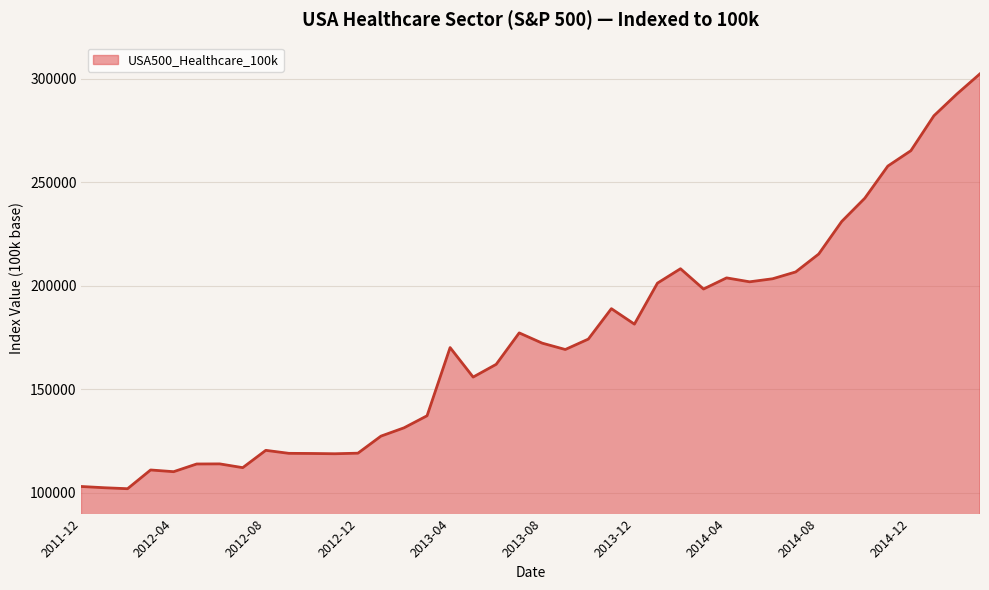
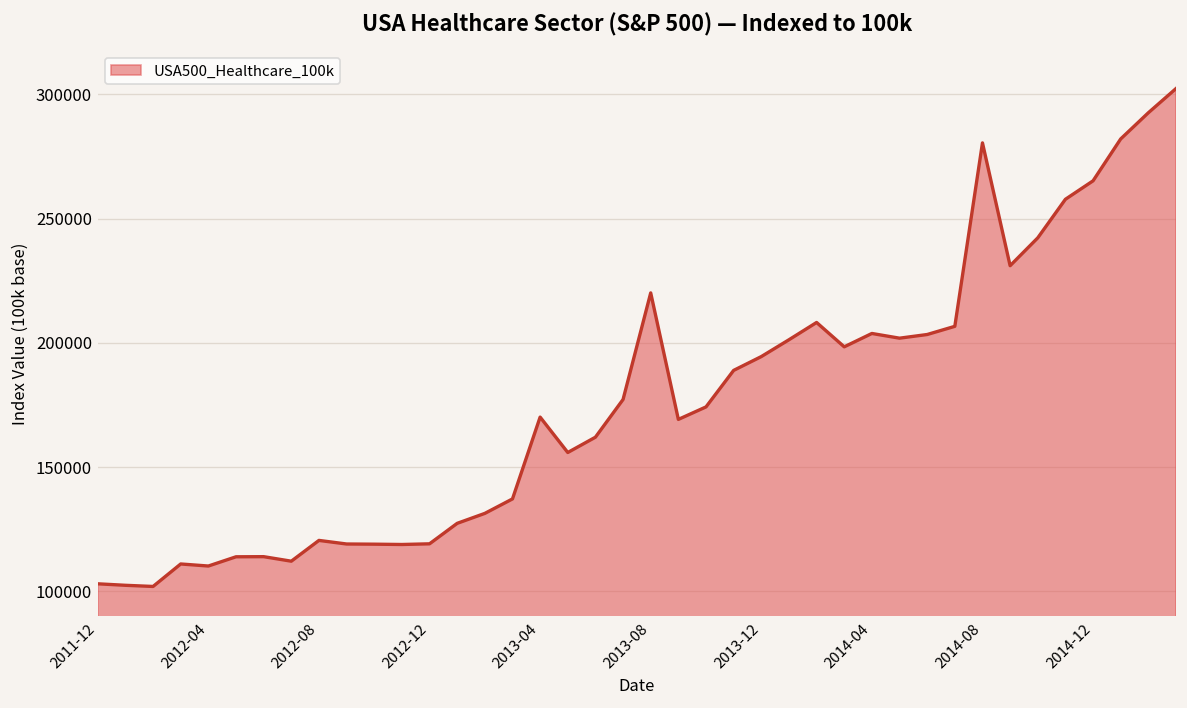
  {
    "2011-12": 103000,
    "2012-04": 110000,
    "2012-08": 121000,
    "2012-12": 119000,
    "2013-04": 170000,
-   "2013-08": 172000,
-   "2013-12": 181000,
+   "2013-08": 220000,
+   "2013-12": 194000,
    "2014-04": 204000,
-   "2014-08": 215000,
+   "2014-08": 280000,
    "2014-12": 265000
  }
